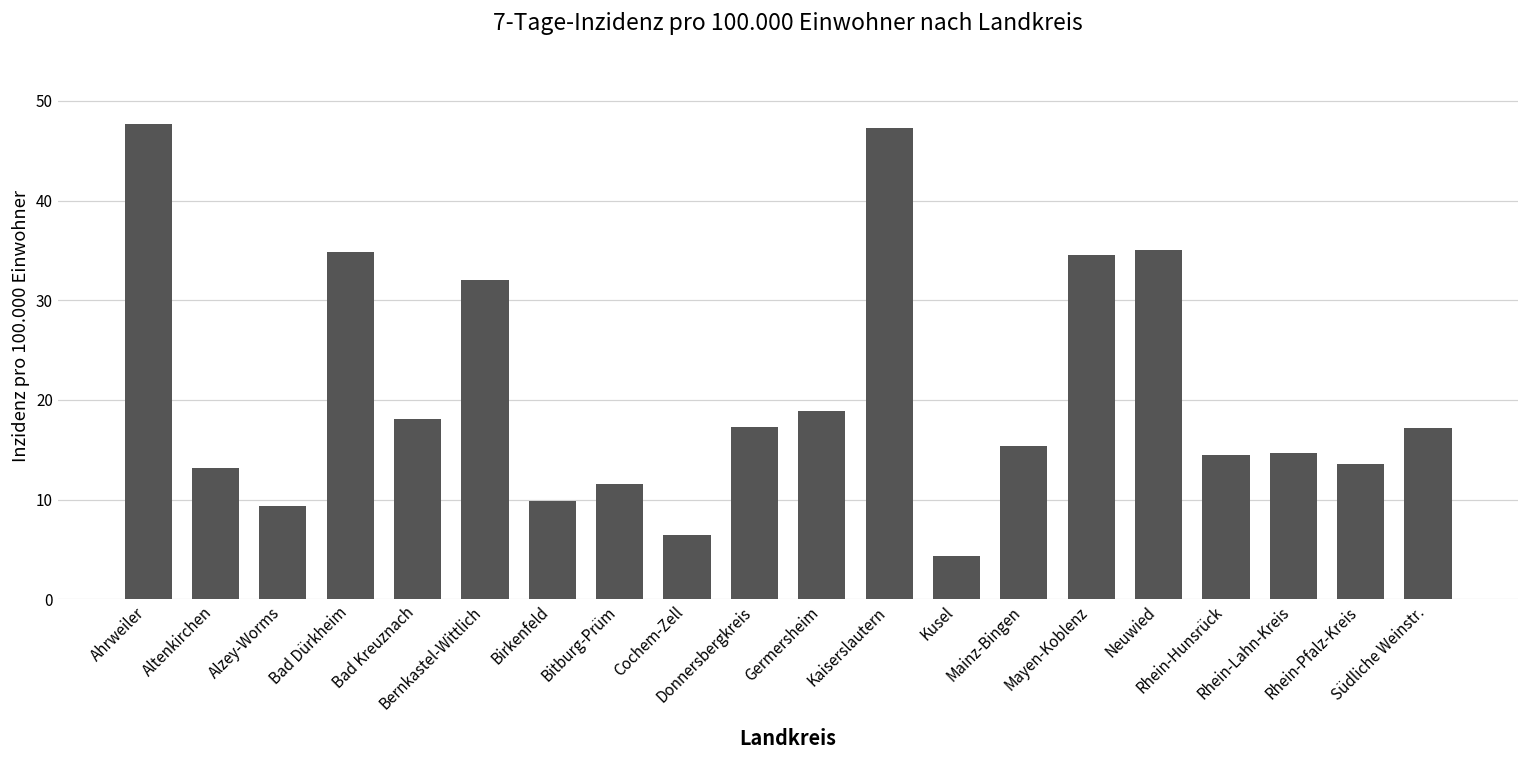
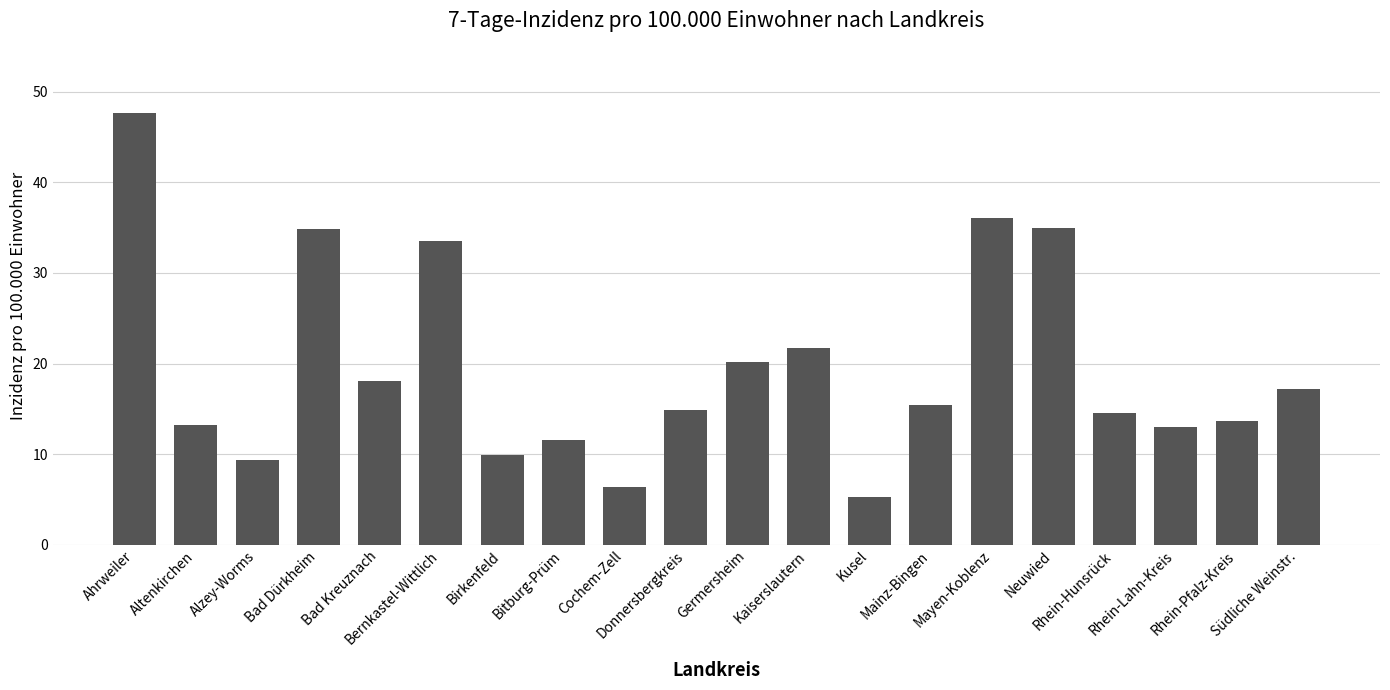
  {
    "Ahrweiler": 48,
    "Altenkirchen": 13,
    "Alzey-Worms": 9,
    "Bad Dürkheim": 35,
    "Bad Kreuznach": 18,
-   "Bernkastel-Wittlich": 32,
+   "Bernkastel-Wittlich": 34,
    "Birkenfeld": 10,
    "Bitburg-Prüm": 12,
    "Cochem-Zell": 6,
-   "Donnersbergkreis": 17,
-   "Germersheim": 19,
-   "Kaiserslautern": 47,
-   "Kusel": 4,
+   "Donnersbergkreis": 15,
+   "Germersheim": 20,
+   "Kaiserslautern": 22,
+   "Kusel": 5,
    "Mainz-Bingen": 15,
-   "Mayen-Koblenz": 35,
+   "Mayen-Koblenz": 36,
    "Neuwied": 35,
    "Rhein-Hunsrück": 15,
-   "Rhein-Lahn-Kreis": 15,
+   "Rhein-Lahn-Kreis": 13,
    "Rhein-Pfalz-Kreis": 14,
    "Südliche Weinstr.": 17
  }
